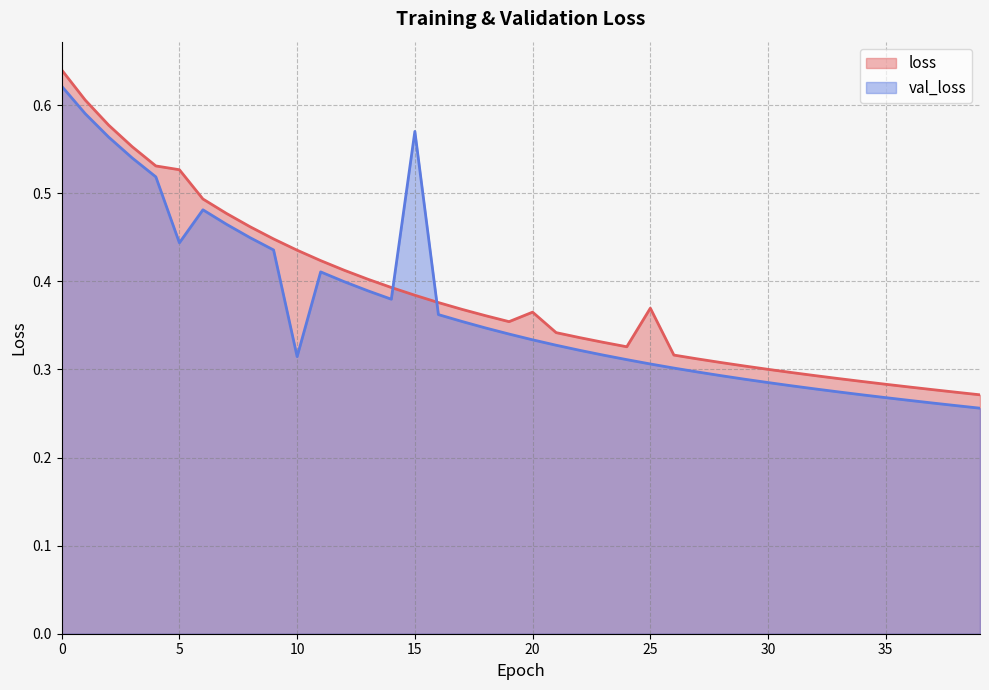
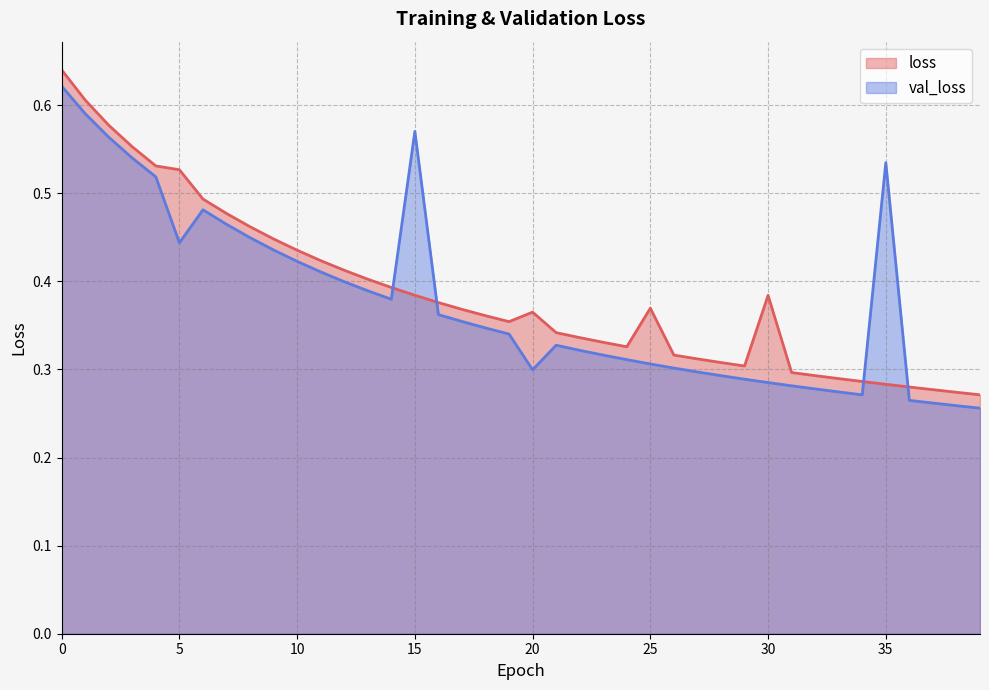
  {
    "loss": {
      "0": 0.64,
      "5": 0.53,
      "10": 0.44,
      "15": 0.38,
      "20": 0.37,
      "25": 0.37,
-     "30": 0.30,
+     "30": 0.38,
      "35": 0.28
    },
    "val_loss": {
      "0": 0.62,
      "5": 0.44,
-     "10": 0.31,
+     "10": 0.42,
      "15": 0.57,
-     "20": 0.33,
+     "20": 0.30,
      "25": 0.31,
      "30": 0.29,
-     "35": 0.27
+     "35": 0.53
    }
  }
